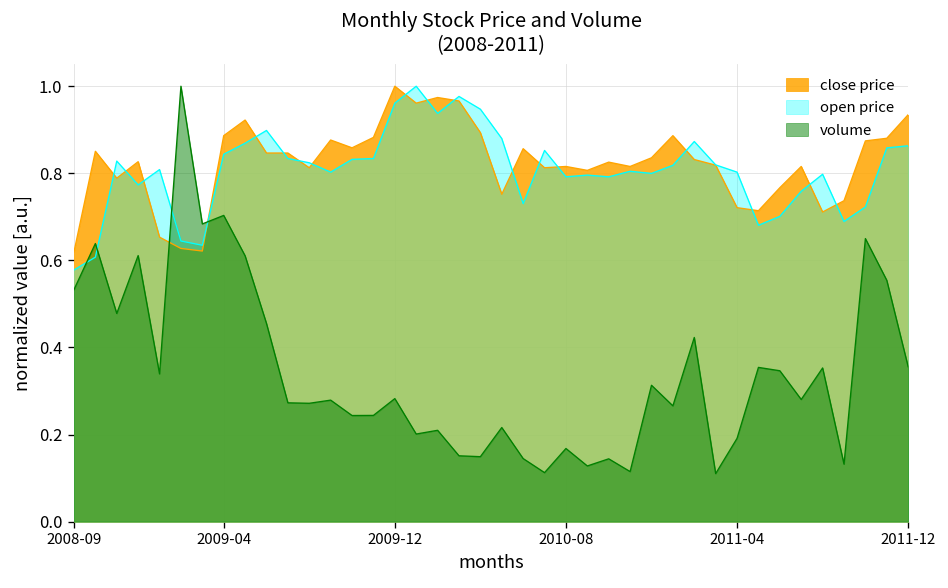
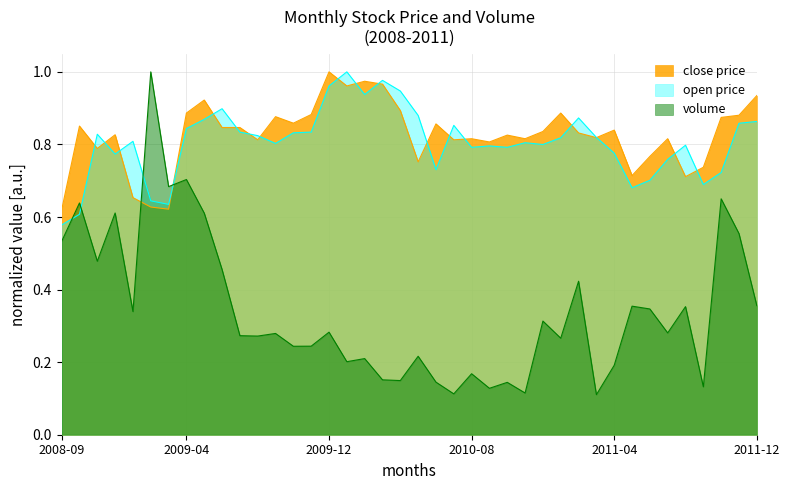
  {
    "close price": {
      "2008-09": 0.62,
      "2009-04": 0.89,
      "2009-12": 1.00,
      "2010-08": 0.82,
-     "2011-04": 0.72,
+     "2011-04": 0.84,
      "2011-12": 0.93
    },
    "open price": {
      "2008-09": 0.58,
      "2009-04": 0.84,
      "2009-12": 0.96,
      "2010-08": 0.79,
-     "2011-04": 0.80,
+     "2011-04": 0.78,
      "2011-12": 0.86
    },
    "volume": {
      "2008-09": 0.53,
      "2009-04": 0.70,
      "2009-12": 0.28,
      "2010-08": 0.17,
      "2011-04": 0.19,
      "2011-12": 0.36
    }
  }
